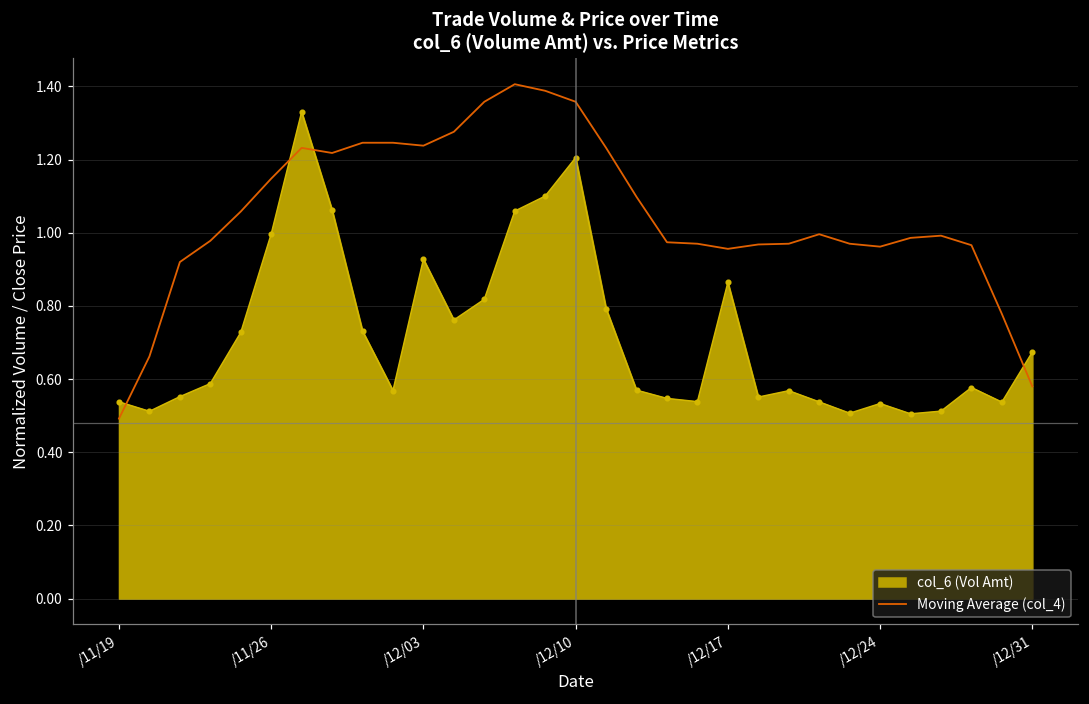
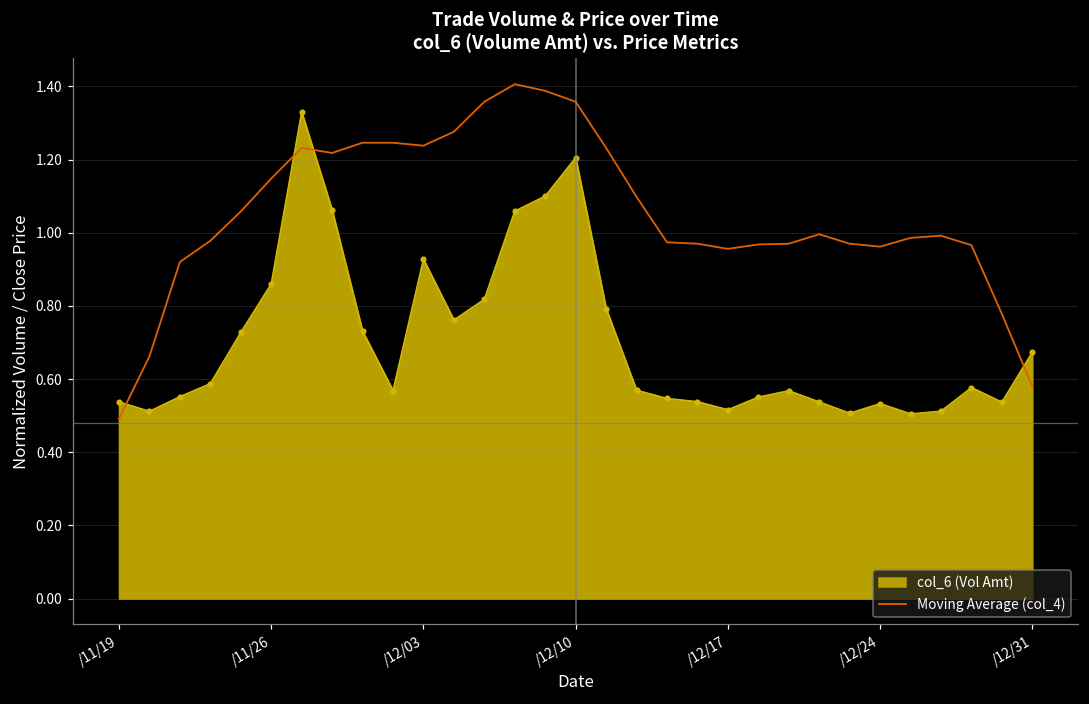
  {
    "col_6 (Vol Amt)": {
      "/11/19": 0.54,
-     "/11/26": 1.00,
+     "/11/26": 0.86,
      "/12/03": 0.93,
      "/12/10": 1.21,
-     "/12/17": 0.86,
+     "/12/17": 0.52,
      "/12/24": 0.53,
      "/12/31": 0.67
    },
    "Moving Average (col_4)": {
      "/11/19": 0.49,
      "/11/26": 1.15,
      "/12/03": 1.24,
      "/12/10": 1.36,
      "/12/17": 0.96,
      "/12/24": 0.96,
      "/12/31": 0.58
    }
  }
